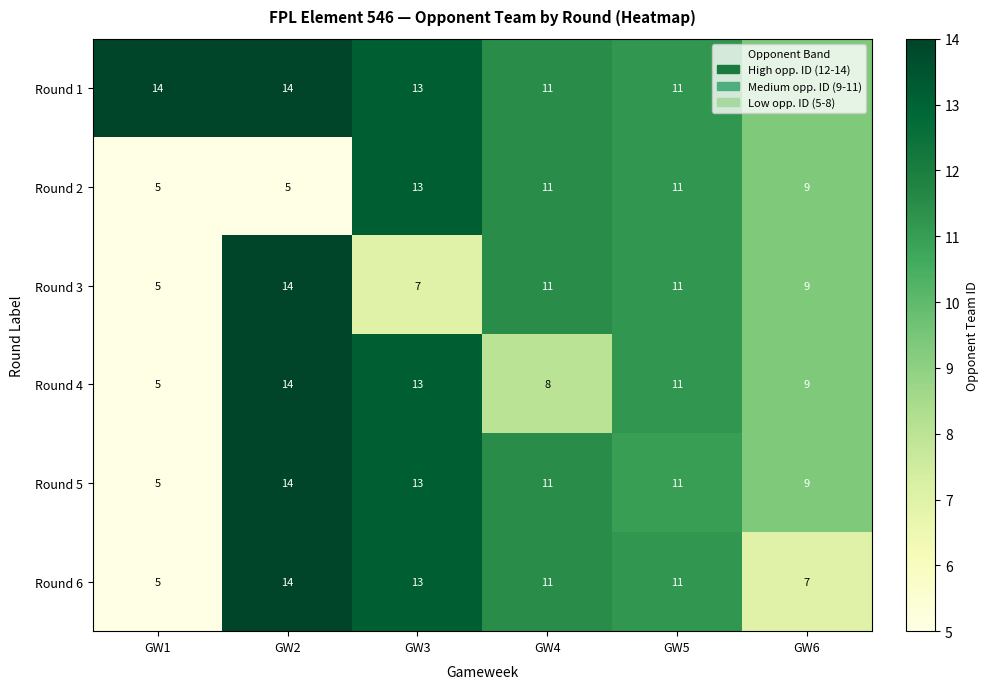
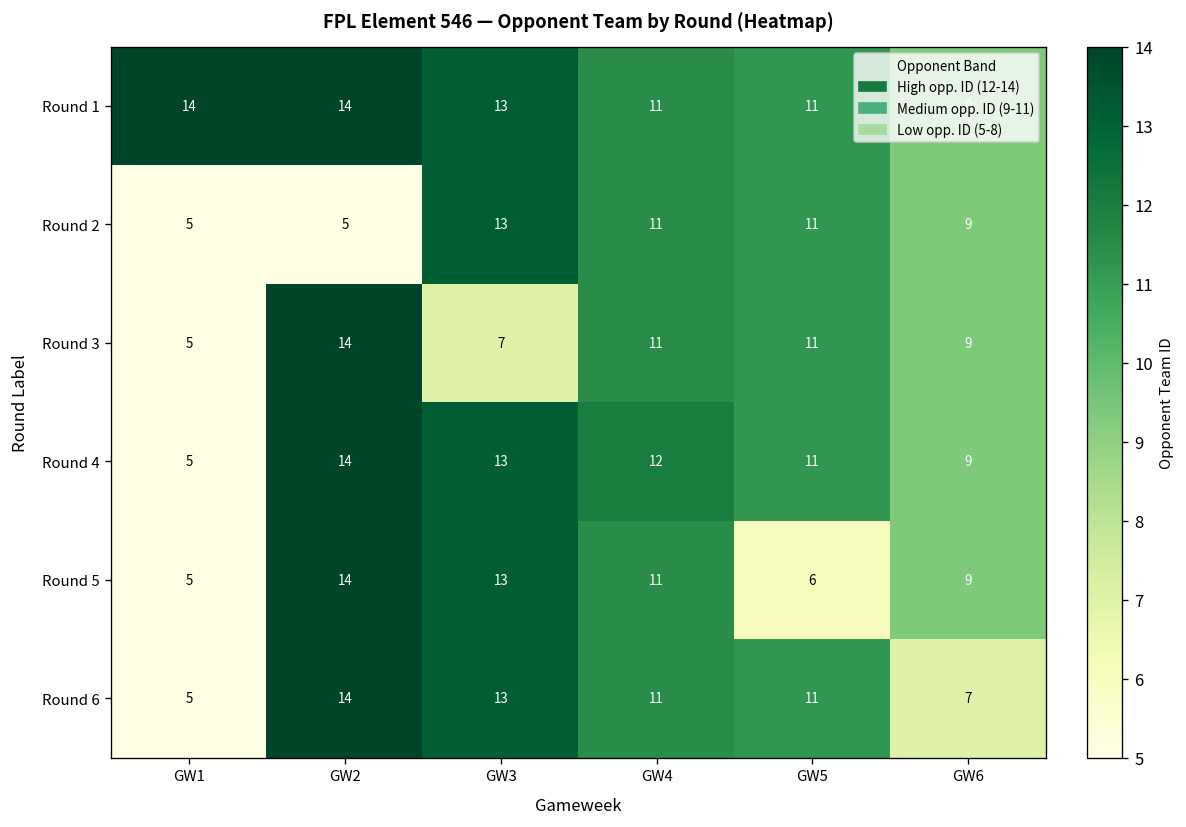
  {
    "Round 1": {
      "GW1": 14,
      "GW2": 14,
      "GW3": 13,
      "GW4": 11,
      "GW5": 11
    },
    "Round 2": {
      "GW1": 5,
      "GW2": 5,
      "GW3": 13,
      "GW4": 11,
      "GW5": 11,
      "GW6": 9
    },
    "Round 3": {
      "GW1": 5,
      "GW2": 14,
      "GW3": 7,
      "GW4": 11,
      "GW5": 11,
      "GW6": 9
    },
    "Round 4": {
      "GW1": 5,
      "GW2": 14,
      "GW3": 13,
-     "GW4": 8,
+     "GW4": 12,
      "GW5": 11,
      "GW6": 9
    },
    "Round 5": {
      "GW1": 5,
      "GW2": 14,
      "GW3": 13,
      "GW4": 11,
-     "GW5": 11,
+     "GW5": 6,
      "GW6": 9
    },
    "Round 6": {
      "GW1": 5,
      "GW2": 14,
      "GW3": 13,
      "GW4": 11,
      "GW5": 11,
      "GW6": 7
    }
  }
